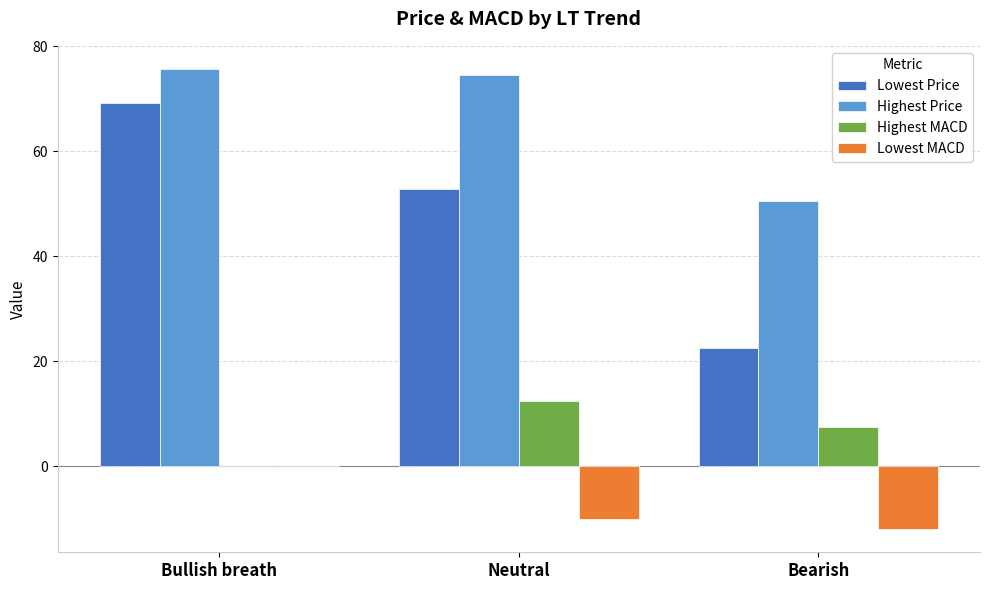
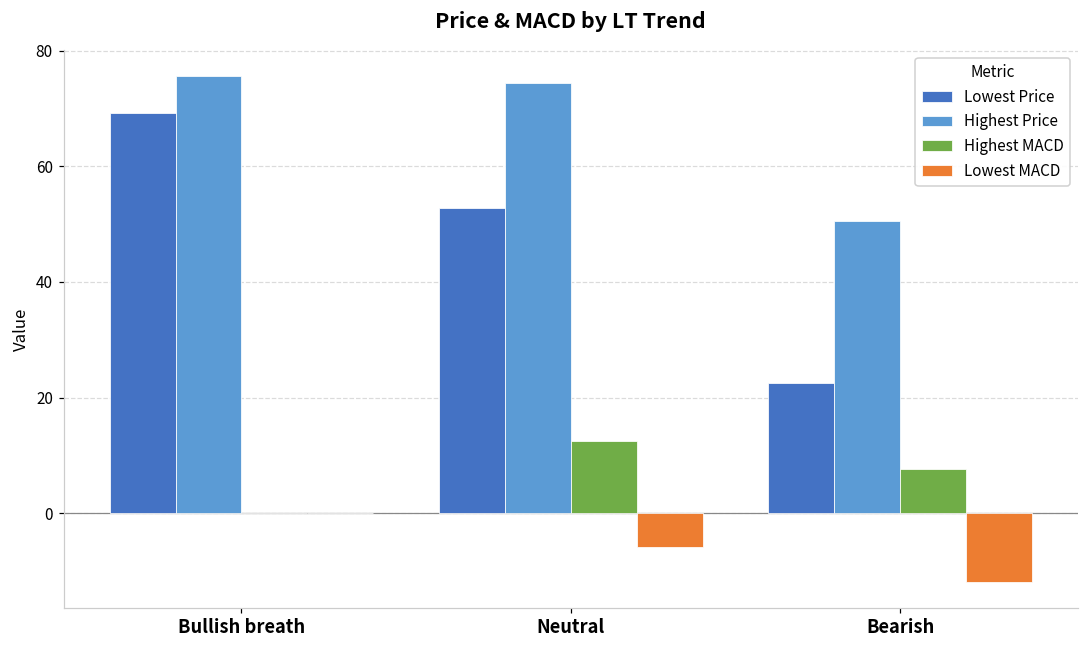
  {
    "Highest MACD": {
      "Bullish breath": 0,
      "Neutral": 13,
      "Bearish": 8
    },
    "Lowest MACD": {
      "Bullish breath": 0,
-     "Neutral": -10,
+     "Neutral": -6,
      "Bearish": -12
    }
  }
